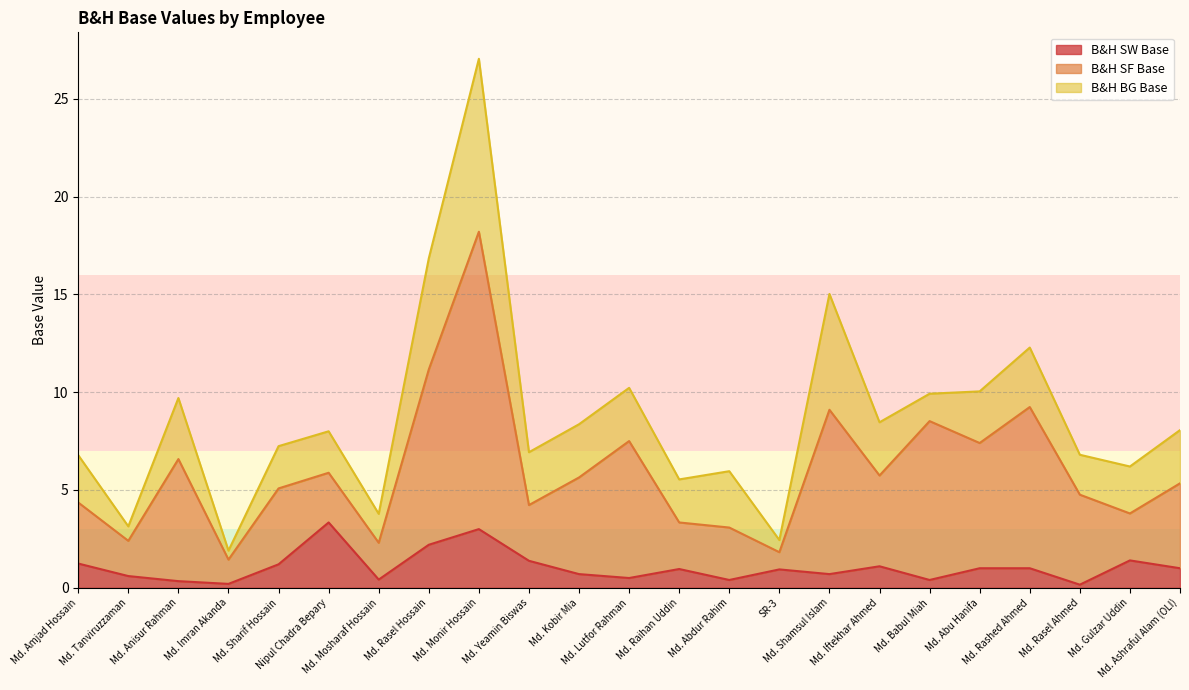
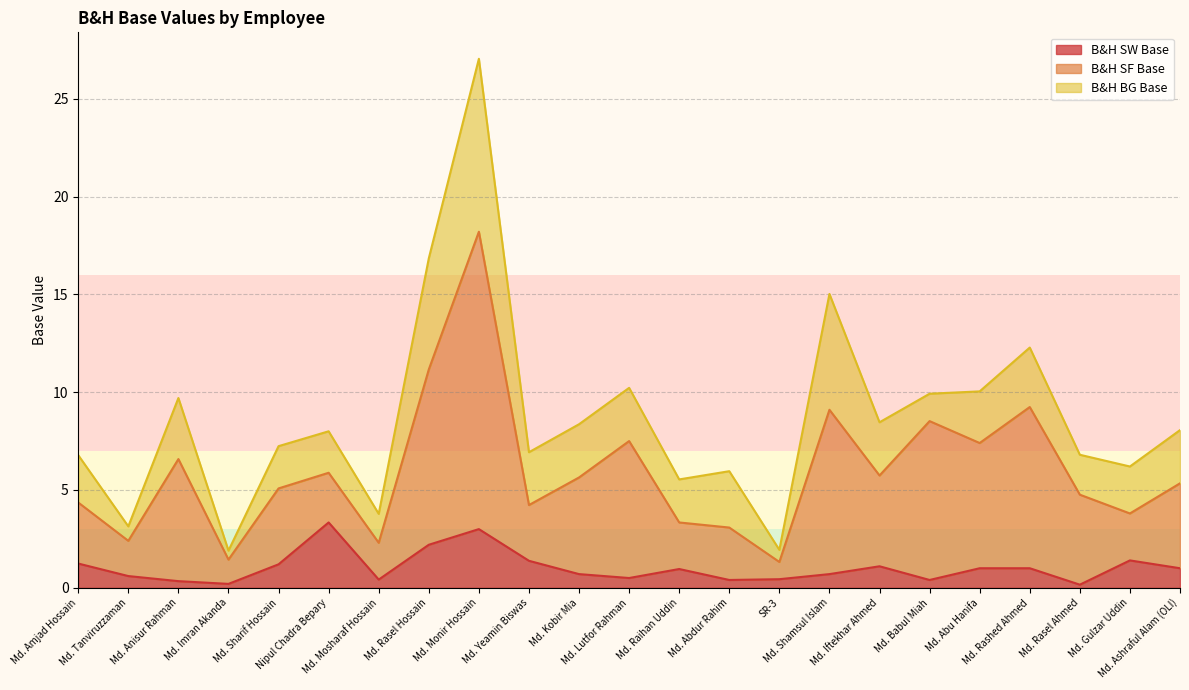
  {
    "B&H SW Base": {
      "Md. Amjad Hossain": 1.2,
      "Md. Tanviruzzaman": 0.6,
      "Md. Anisur Rahman": 0.3,
      "Md. Imran Akanda": 0.2,
      "Md. Sharif Hossain": 1.2,
      "Nipul Chadra Bepary": 3.3,
      "Md. Mosharaf Hossain": 0.4,
      "Md. Rasel Hossain": 2.2,
      "Md. Monir Hossain": 3.0,
      "Md. Yeamin Biswas": 1.4,
      "Md. Kobir Mia": 0.7,
      "Md. Lutfor Rahman": 0.5,
      "Md. Raihan Uddin": 1.0,
      "Md. Abdur Rahim": 0.4,
-     "SR-3": 0.9,
+     "SR-3": 0.4,
      "Md. Shamsul Islam": 0.7,
      "Md. Iftekhar Ahmed": 1.1,
      "Md. Babul Miah": 0.4,
      "Md. Abu Hanifa": 1.0,
      "Md. Rashed Ahmed": 1.0,
      "Md. Rasel Ahmed": 0.2,
      "Md. Gulzar Uddin": 1.4,
      "Md. Ashraful Alam (OLI)": 1.0
    },
    "B&H SF Base": {
      "Md. Amjad Hossain": 3.1,
      "Md. Tanviruzzaman": 1.8,
      "Md. Anisur Rahman": 6.2,
      "Md. Imran Akanda": 1.2,
      "Md. Sharif Hossain": 3.9,
      "Nipul Chadra Bepary": 2.5,
      "Md. Mosharaf Hossain": 1.9,
      "Md. Rasel Hossain": 9.0,
      "Md. Monir Hossain": 15.2,
      "Md. Yeamin Biswas": 2.9,
      "Md. Kobir Mia": 4.9,
      "Md. Lutfor Rahman": 7.0,
      "Md. Raihan Uddin": 2.4,
      "Md. Abdur Rahim": 2.7,
      "SR-3": 0.9,
      "Md. Shamsul Islam": 8.4,
      "Md. Iftekhar Ahmed": 4.6,
      "Md. Babul Miah": 8.1,
      "Md. Abu Hanifa": 6.4,
      "Md. Rashed Ahmed": 8.2,
      "Md. Rasel Ahmed": 4.6,
      "Md. Gulzar Uddin": 2.4,
      "Md. Ashraful Alam (OLI)": 4.3
    },
    "B&H BG Base": {
      "Md. Amjad Hossain": 2.4,
      "Md. Tanviruzzaman": 0.7,
      "Md. Anisur Rahman": 3.1,
      "Md. Imran Akanda": 0.5,
      "Md. Sharif Hossain": 2.2,
      "Nipul Chadra Bepary": 2.1,
      "Md. Mosharaf Hossain": 1.5,
      "Md. Rasel Hossain": 5.7,
      "Md. Monir Hossain": 8.8,
      "Md. Yeamin Biswas": 2.7,
      "Md. Kobir Mia": 2.7,
      "Md. Lutfor Rahman": 2.7,
      "Md. Raihan Uddin": 2.2,
      "Md. Abdur Rahim": 2.9,
      "SR-3": 0.6,
      "Md. Shamsul Islam": 5.9,
      "Md. Iftekhar Ahmed": 2.7,
      "Md. Babul Miah": 1.4,
      "Md. Abu Hanifa": 2.6,
      "Md. Rashed Ahmed": 3.0,
      "Md. Rasel Ahmed": 2.0,
      "Md. Gulzar Uddin": 2.4,
      "Md. Ashraful Alam (OLI)": 2.7
    }
  }
